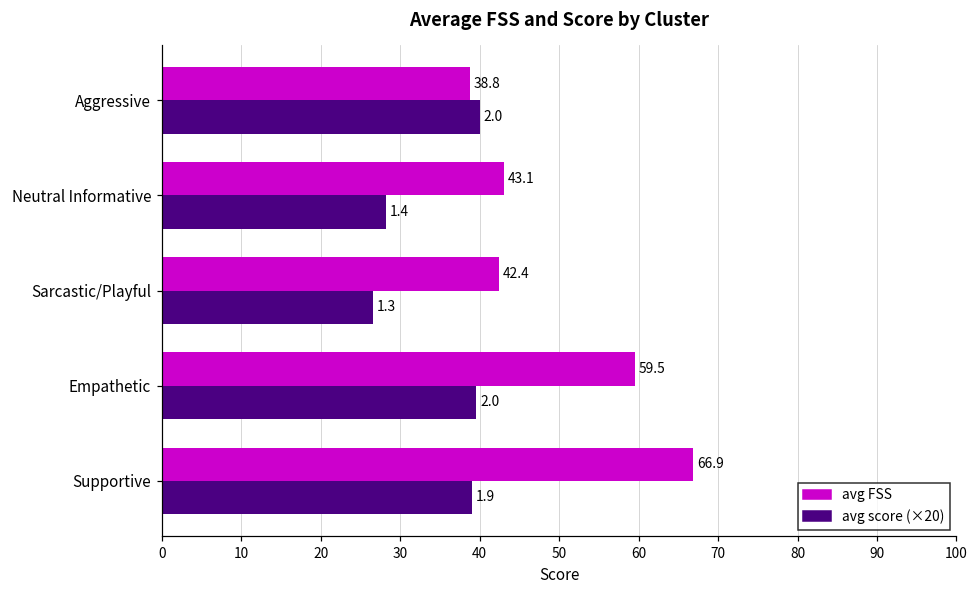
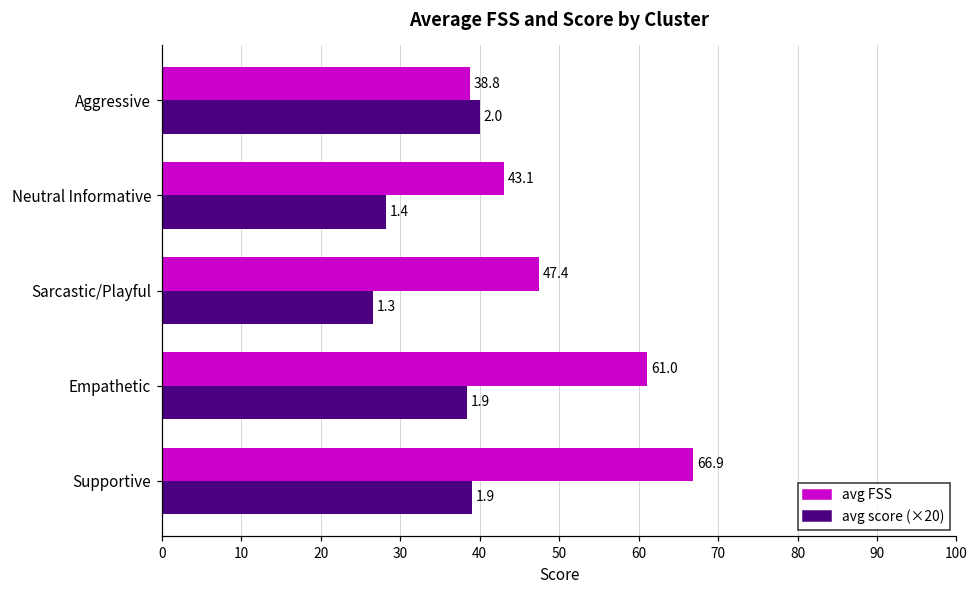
  {
    "avg FSS": {
      "Aggressive": 38.8,
      "Neutral Informative": 43.1,
-     "Sarcastic/Playful": 42.4,
-     "Empathetic": 59.5,
+     "Sarcastic/Playful": 47.4,
+     "Empathetic": 61.0,
      "Supportive": 66.9
    },
    "avg score (×20)": {
-     "Empathetic": 2.0
+     "Empathetic": 1.9
    }
  }
